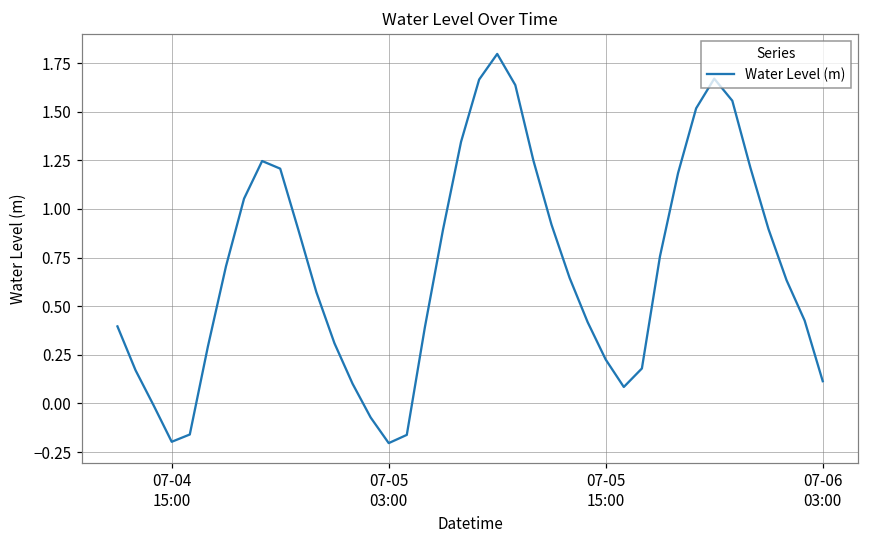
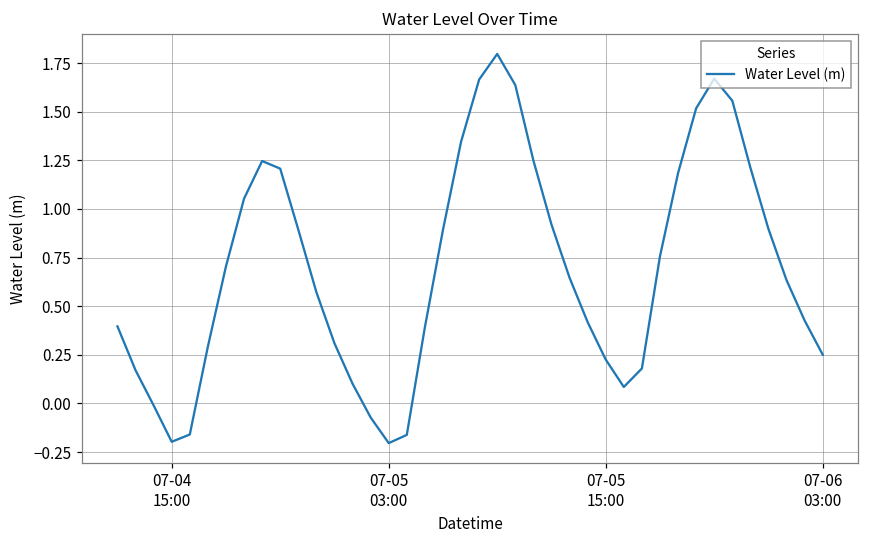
  {
    "07-04 15:00": -0.20,
    "07-05 03:00": -0.20,
    "07-05 15:00": 0.23,
-   "07-06 03:00": 0.11
+   "07-06 03:00": 0.25
  }
